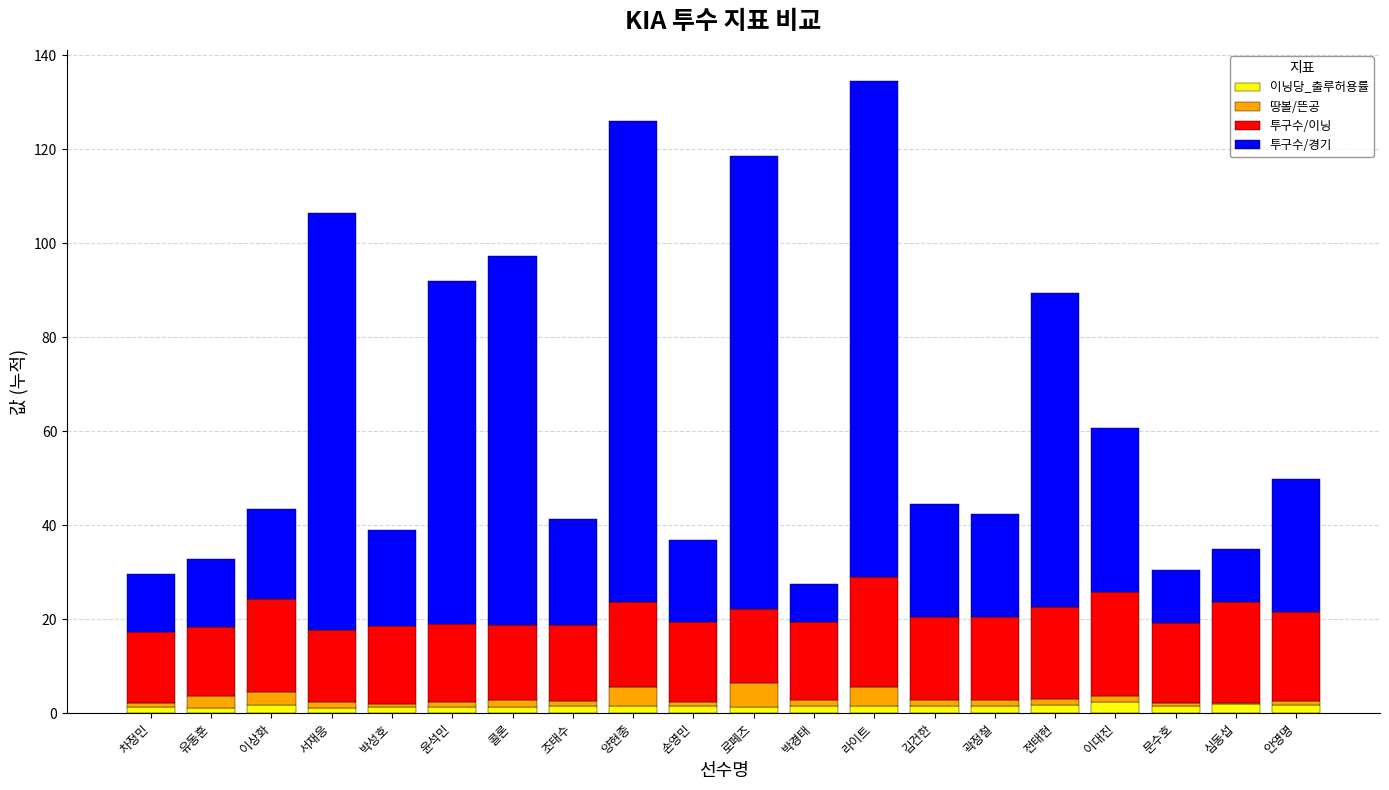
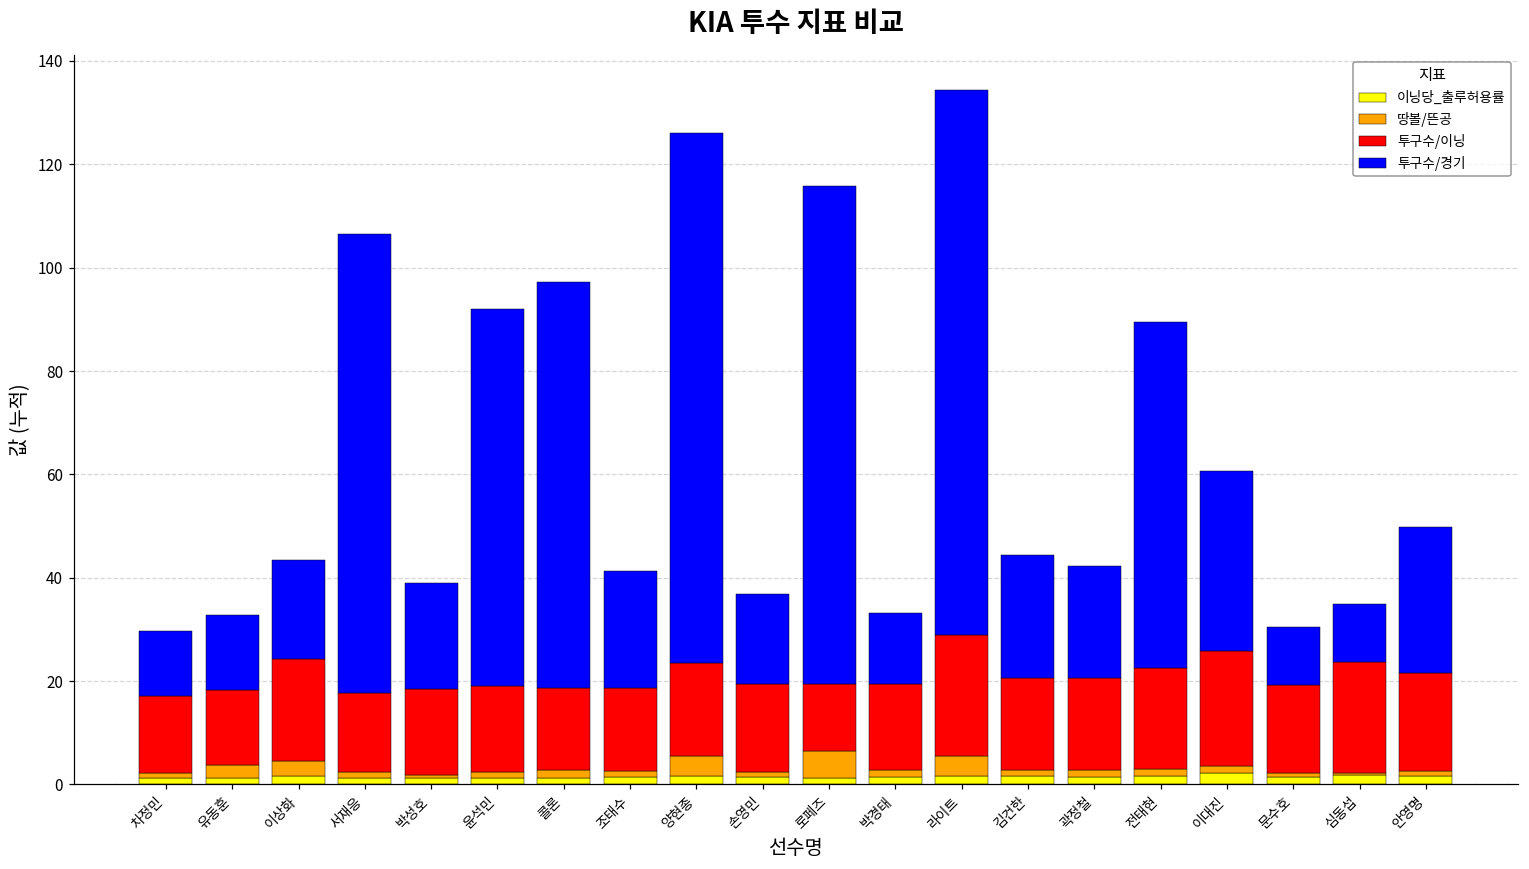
  {
    "이닝당_출루허용률": {
      "차정민": 1,
      "유동훈": 1,
      "이상화": 2,
      "서재응": 1,
      "박성호": 1,
      "윤석민": 1,
      "콜론": 1,
      "조태수": 2,
      "양현종": 2,
      "손영민": 1,
      "로페즈": 1,
      "박경태": 1,
      "라이트": 2,
      "김건한": 2,
      "곽정철": 1,
      "전태현": 2,
      "이대진": 2,
      "문수호": 2,
      "심동섭": 2,
      "안영명": 2
    },
    "땅볼/뜬공": {
      "차정민": 1,
      "유동훈": 3,
      "이상화": 3,
      "서재응": 1,
      "박성호": 1,
      "윤석민": 1,
      "콜론": 2,
      "조태수": 1,
      "양현종": 4,
      "손영민": 1,
      "로페즈": 5,
      "박경태": 1,
      "라이트": 4,
      "김건한": 1,
      "곽정철": 1,
      "전태현": 1,
      "이대진": 1,
      "문수호": 1,
      "안영명": 1
    },
    "투구수/이닝": {
      "차정민": 15,
      "유동훈": 15,
      "이상화": 20,
      "서재응": 15,
      "박성호": 17,
      "윤석민": 17,
      "콜론": 16,
      "조태수": 16,
      "양현종": 18,
      "손영민": 17,
-     "로페즈": 16,
+     "로페즈": 13,
      "박경태": 17,
      "라이트": 23,
      "김건한": 18,
      "곽정철": 18,
      "전태현": 20,
      "이대진": 22,
      "문수호": 17,
      "심동섭": 21,
      "안영명": 19
    },
    "투구수/경기": {
      "차정민": 13,
      "유동훈": 14,
      "이상화": 19,
      "서재응": 89,
      "박성호": 21,
      "윤석민": 73,
      "콜론": 79,
      "조태수": 23,
      "양현종": 102,
      "손영민": 17,
      "로페즈": 96,
-     "박경태": 8,
+     "박경태": 14,
      "라이트": 106,
      "김건한": 24,
      "곽정철": 22,
      "전태현": 67,
      "이대진": 35,
      "문수호": 11,
      "심동섭": 11,
      "안영명": 28
    }
  }
